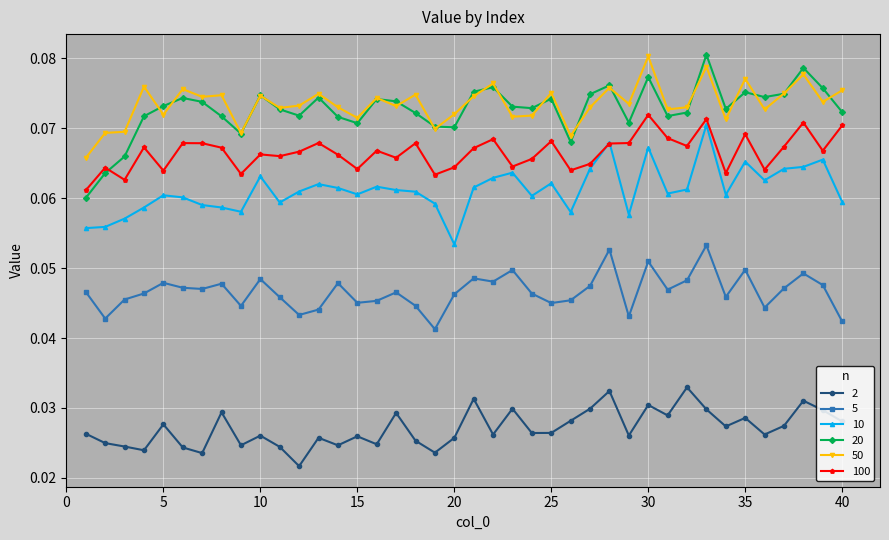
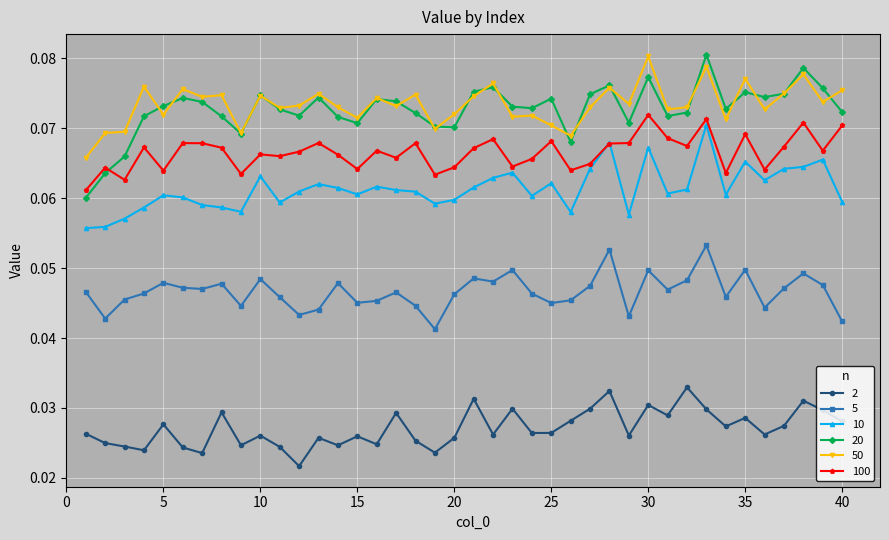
  {
    "2": {
      "5": 0.028,
      "10": 0.026,
      "15": 0.026,
      "20": 0.026,
      "25": 0.026,
      "30": 0.030,
      "35": 0.029
    },
    "5": {
      "5": 0.048,
      "10": 0.048,
      "15": 0.045,
      "20": 0.046,
      "25": 0.045,
-     "30": 0.051,
+     "30": 0.050,
      "35": 0.050,
      "40": 0.042
    },
    "10": {
      "5": 0.060,
      "10": 0.063,
      "15": 0.061,
-     "20": 0.053,
+     "20": 0.060,
      "25": 0.062,
      "30": 0.067,
      "35": 0.065,
      "40": 0.059
    },
    "20": {
      "5": 0.073,
      "15": 0.071,
      "20": 0.070,
      "25": 0.074,
      "30": 0.077,
      "35": 0.075,
      "40": 0.072
    },
    "50": {
      "5": 0.072,
      "15": 0.071,
      "20": 0.072,
-     "25": 0.075,
+     "25": 0.070,
      "30": 0.080,
      "35": 0.077,
      "40": 0.075
    },
    "100": {
      "5": 0.064,
      "10": 0.066,
      "15": 0.064,
      "20": 0.064,
      "25": 0.068,
      "30": 0.072,
      "35": 0.069,
      "40": 0.070
    }
  }
